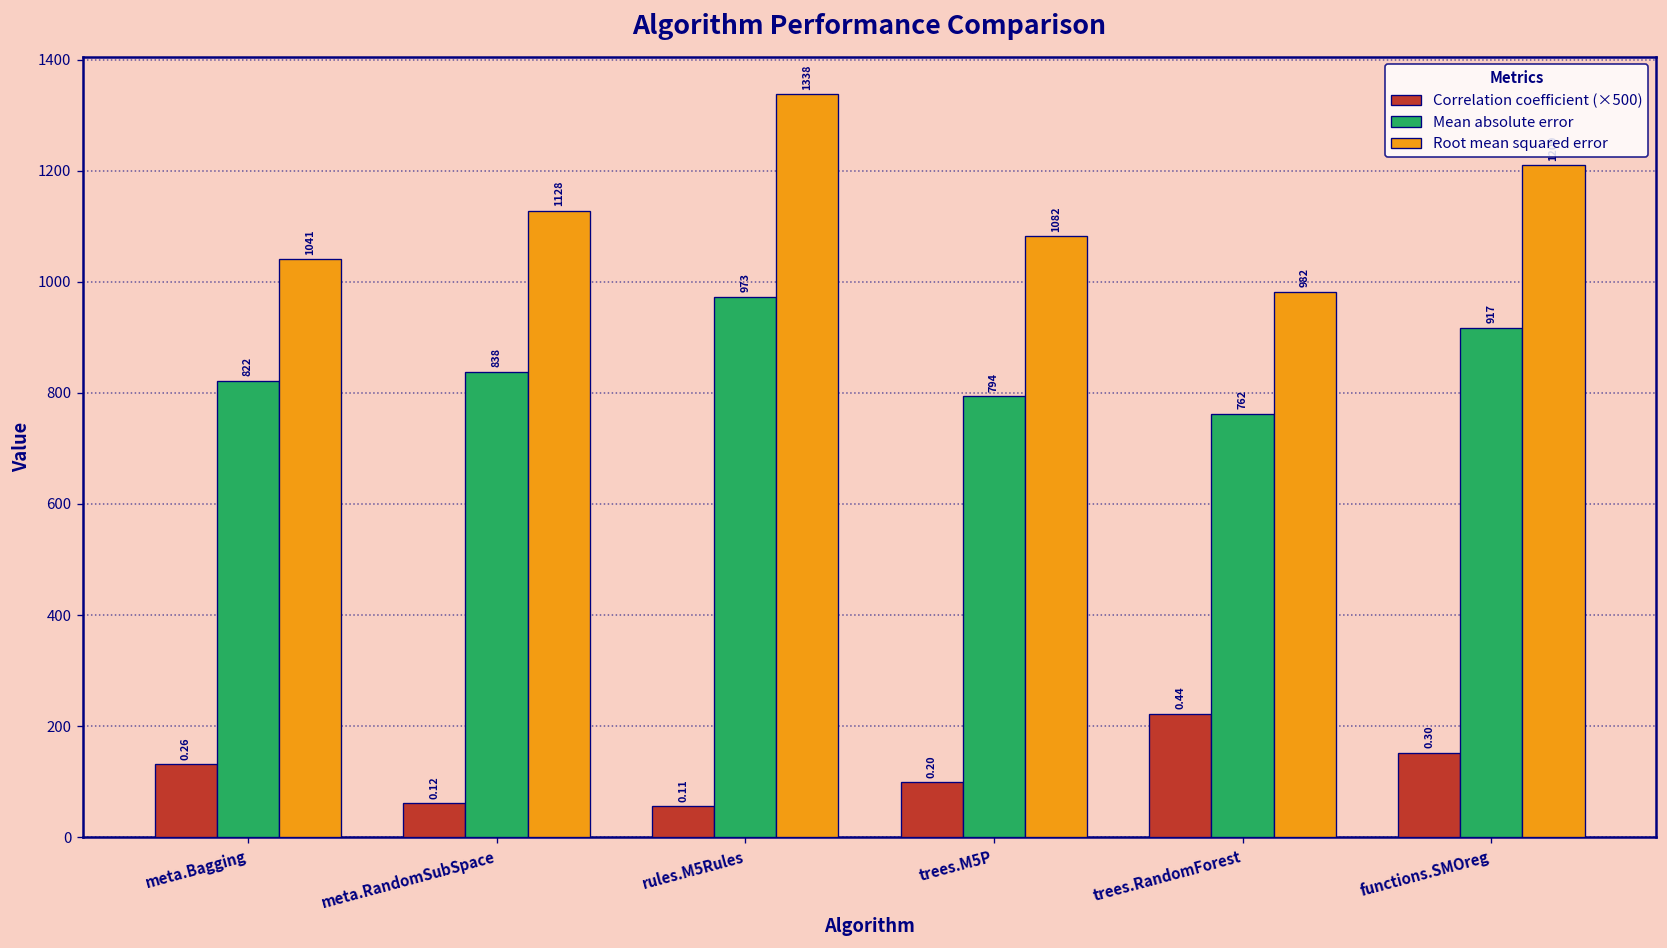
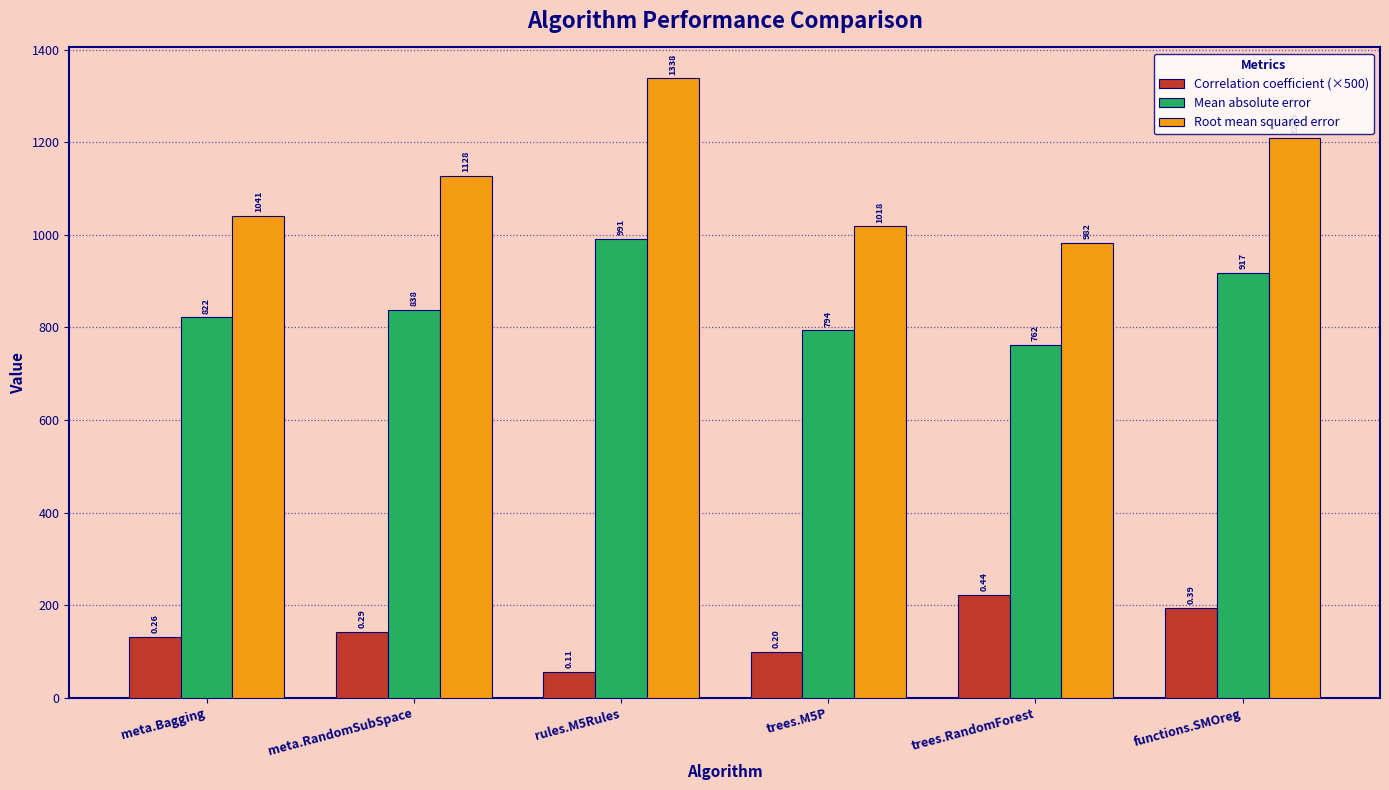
  {
    "Correlation coefficient (×500)": {
-     "meta.RandomSubSpace": 0.12,
-     "functions.SMOreg": 0.30
+     "meta.RandomSubSpace": 0.29,
+     "functions.SMOreg": 0.39
    },
    "Mean absolute error": {
      "meta.Bagging": 822,
      "meta.RandomSubSpace": 838,
-     "rules.M5Rules": 973,
+     "rules.M5Rules": 991,
      "trees.M5P": 794,
      "trees.RandomForest": 762,
      "functions.SMOreg": 917
    },
    "Root mean squared error": {
      "meta.Bagging": 1041,
      "meta.RandomSubSpace": 1128,
      "rules.M5Rules": 1338,
-     "trees.M5P": 1082,
+     "trees.M5P": 1018,
      "trees.RandomForest": 982
    }
  }
